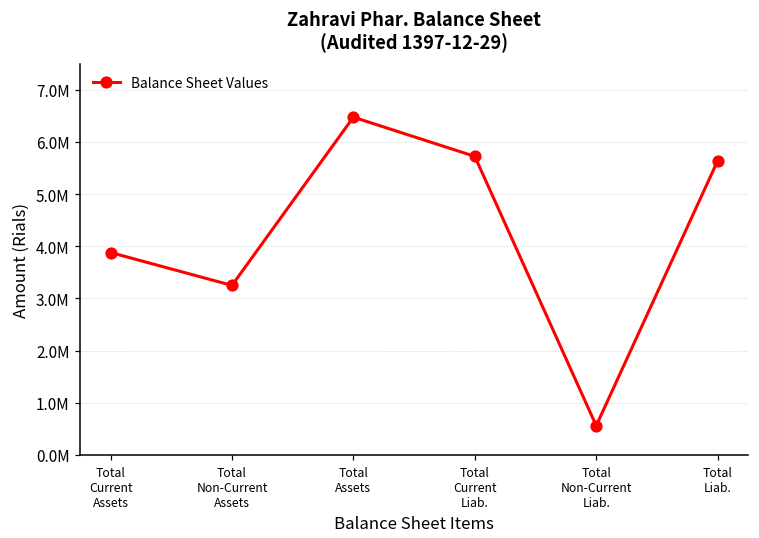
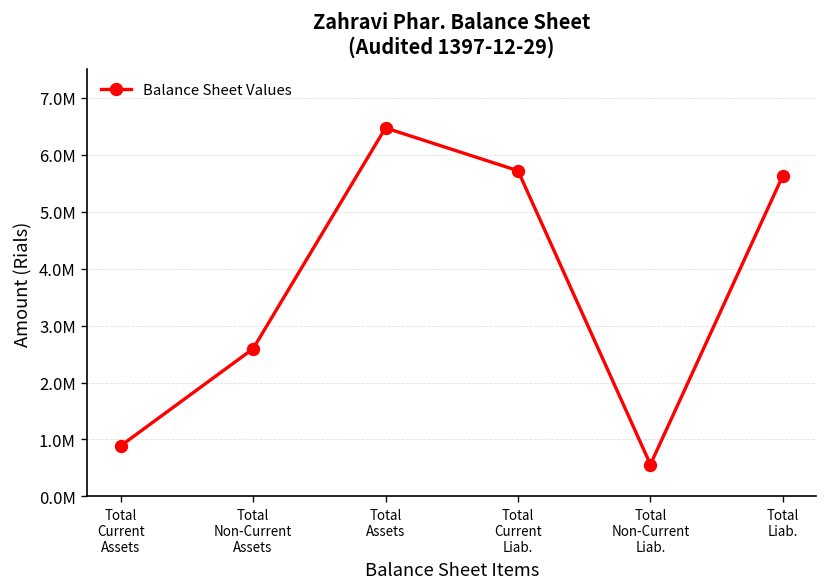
  {
-   "Total Current Assets": 3900000,
-   "Total Non-Current Assets": 3200000,
+   "Total Current Assets": 900000,
+   "Total Non-Current Assets": 2600000,
    "Total Assets": 6500000,
    "Total Current Liab.": 5700000,
    "Total Non-Current Liab.": 600000,
    "Total Liab.": 5600000
  }
